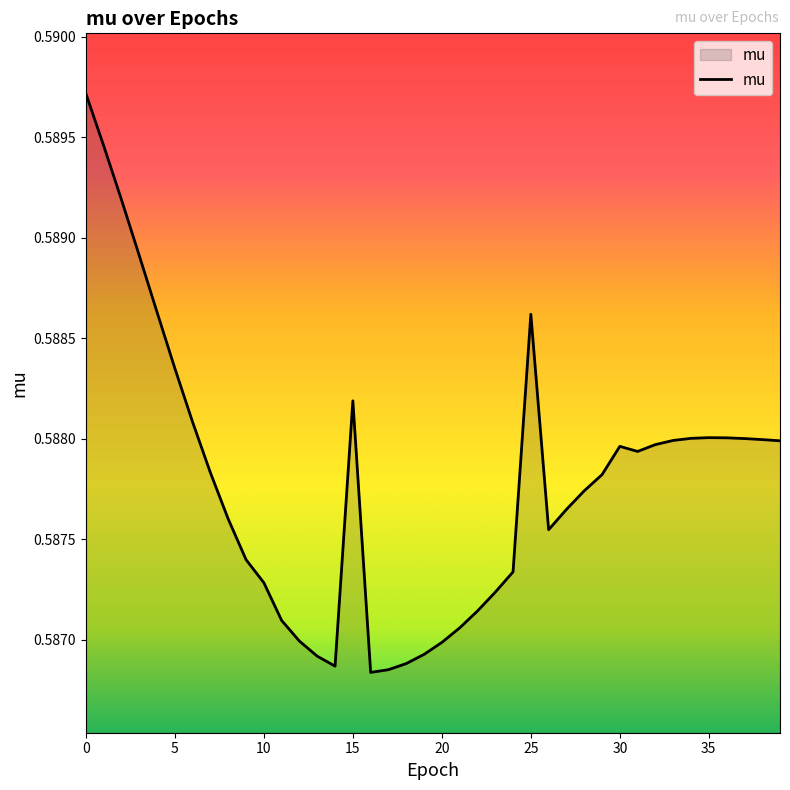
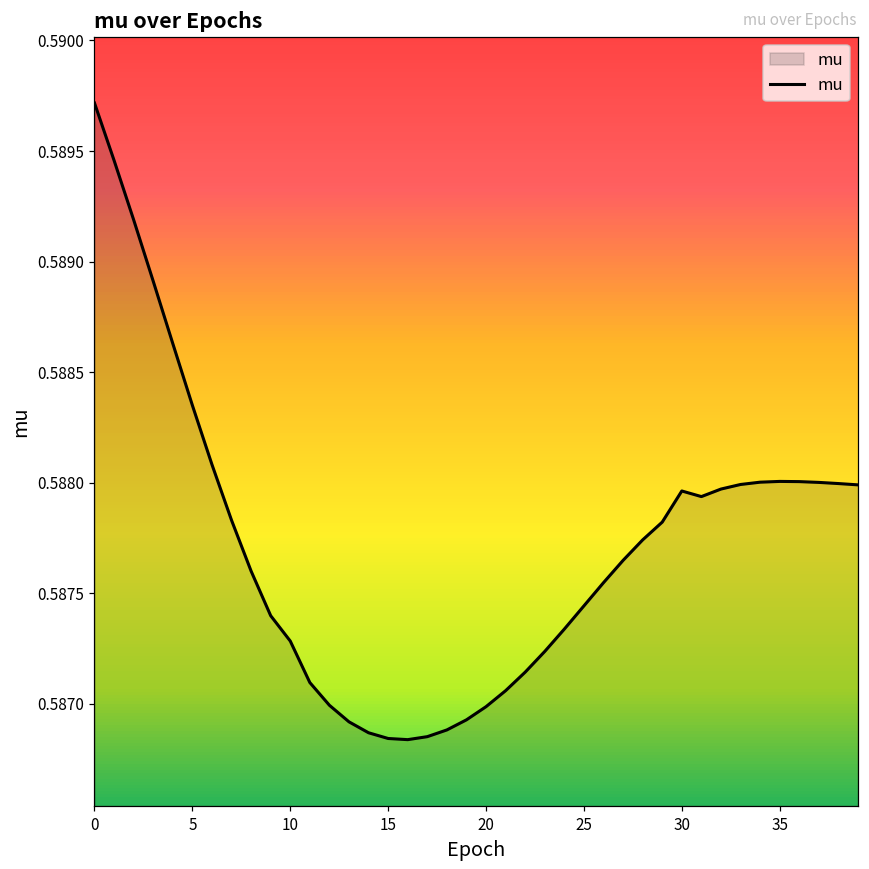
  {
    "0": 0.58972,
    "5": 0.58835,
    "10": 0.58728,
-   "15": 0.58819,
+   "15": 0.58684,
    "20": 0.58699,
-   "25": 0.58862,
+   "25": 0.58744,
    "30": 0.58796,
    "35": 0.58801
  }
